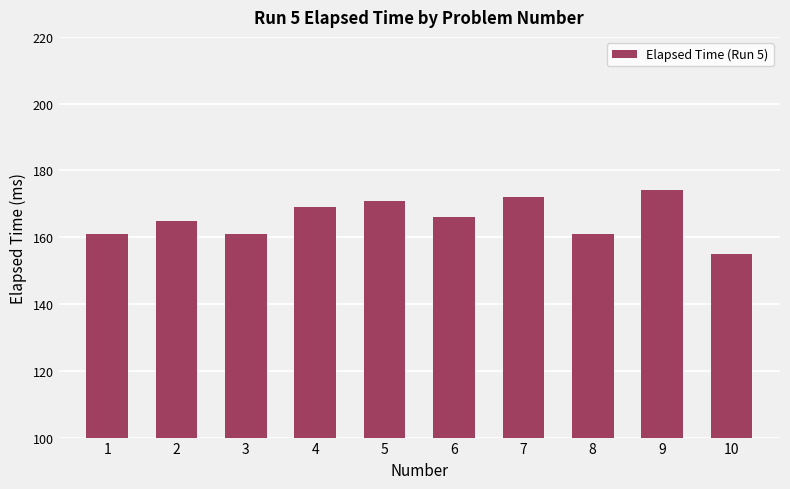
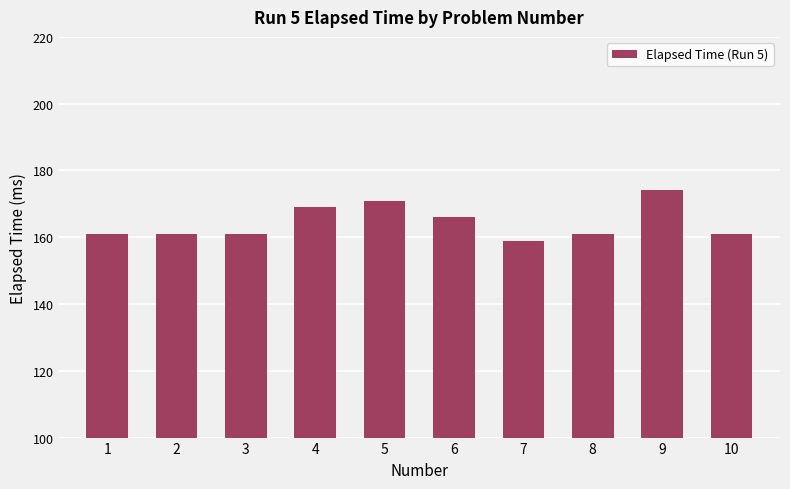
  {
    "1": 161,
-   "2": 165,
+   "2": 161,
    "3": 161,
    "4": 169,
    "5": 171,
    "6": 166,
-   "7": 172,
+   "7": 159,
    "8": 161,
    "9": 174,
-   "10": 155
+   "10": 161
  }
